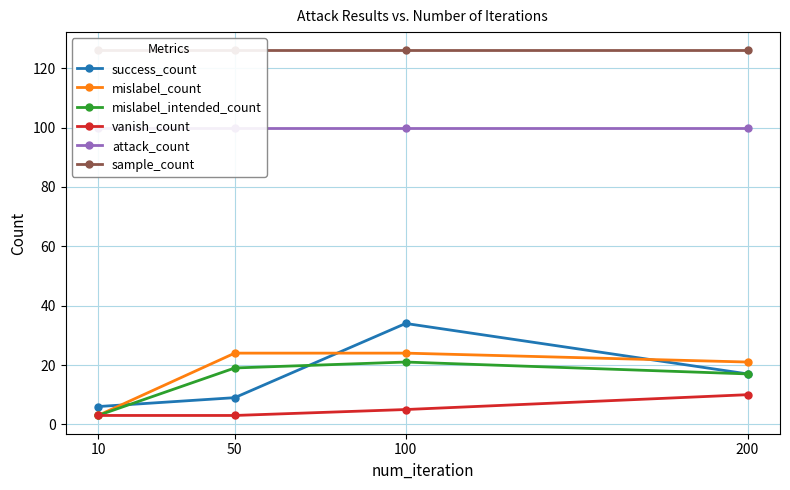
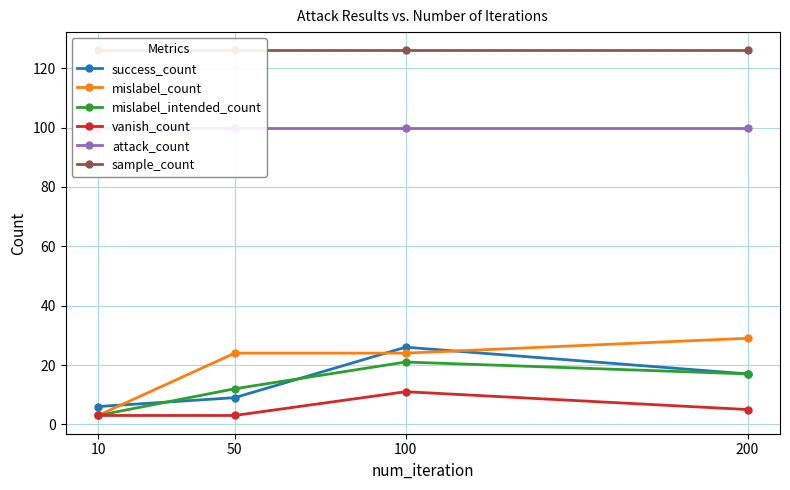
  {
    "success_count": {
      "10": 6,
      "50": 9,
-     "100": 34
+     "100": 26
    },
    "mislabel_count": {
      "50": 24,
      "100": 24,
-     "200": 21
+     "200": 29
    },
    "mislabel_intended_count": {
-     "50": 19,
+     "50": 12,
      "100": 21
    },
    "vanish_count": {
      "50": 3,
-     "100": 5,
-     "200": 10
+     "100": 11,
+     "200": 5
    },
    "attack_count": {
      "100": 100,
      "200": 100
    },
    "sample_count": {
      "100": 126,
      "200": 126
    }
  }
